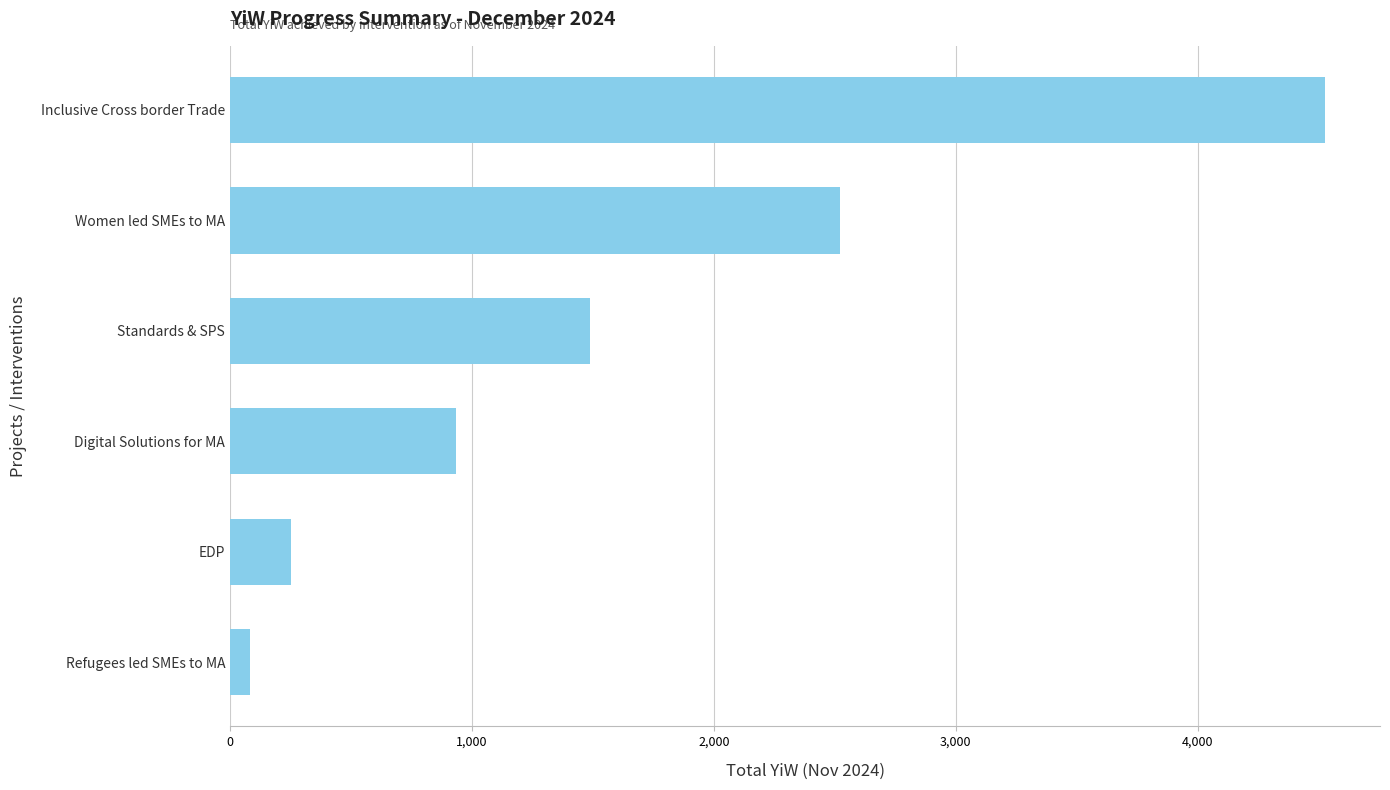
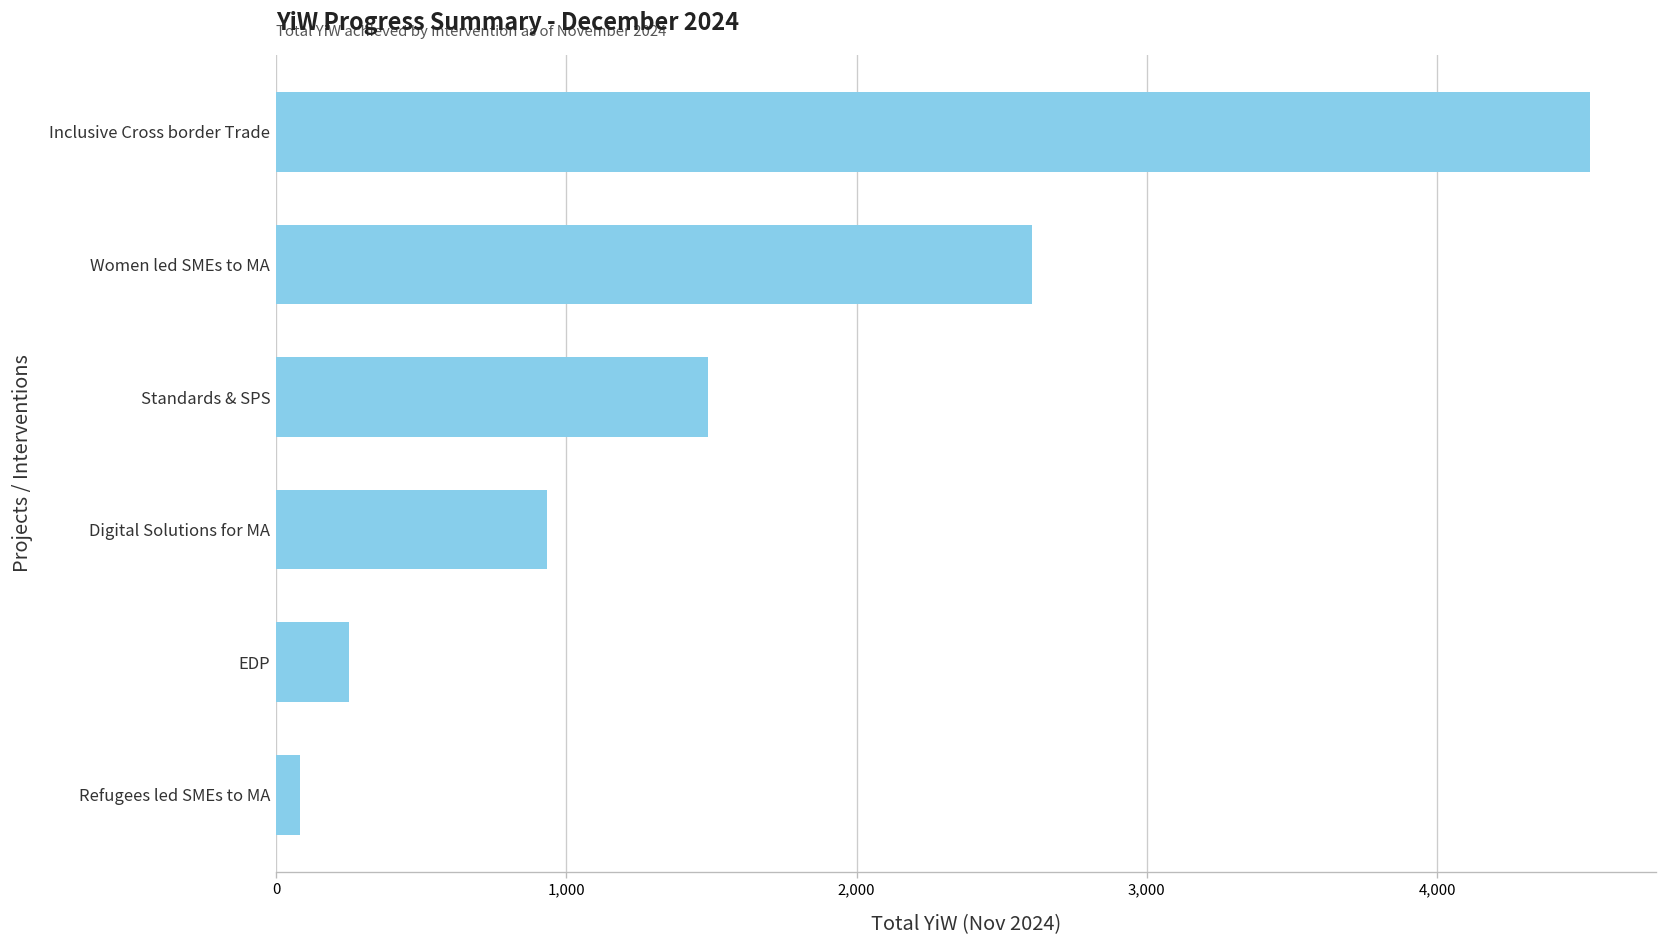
  {
    "Inclusive Cross border Trade": "4,530",
-   "Women led SMEs to MA": "2,520",
+   "Women led SMEs to MA": "2,610",
    "Standards & SPS": "1,490",
    "Digital Solutions for MA": "930",
    "EDP": "250",
    "Refugees led SMEs to MA": "80"
  }
